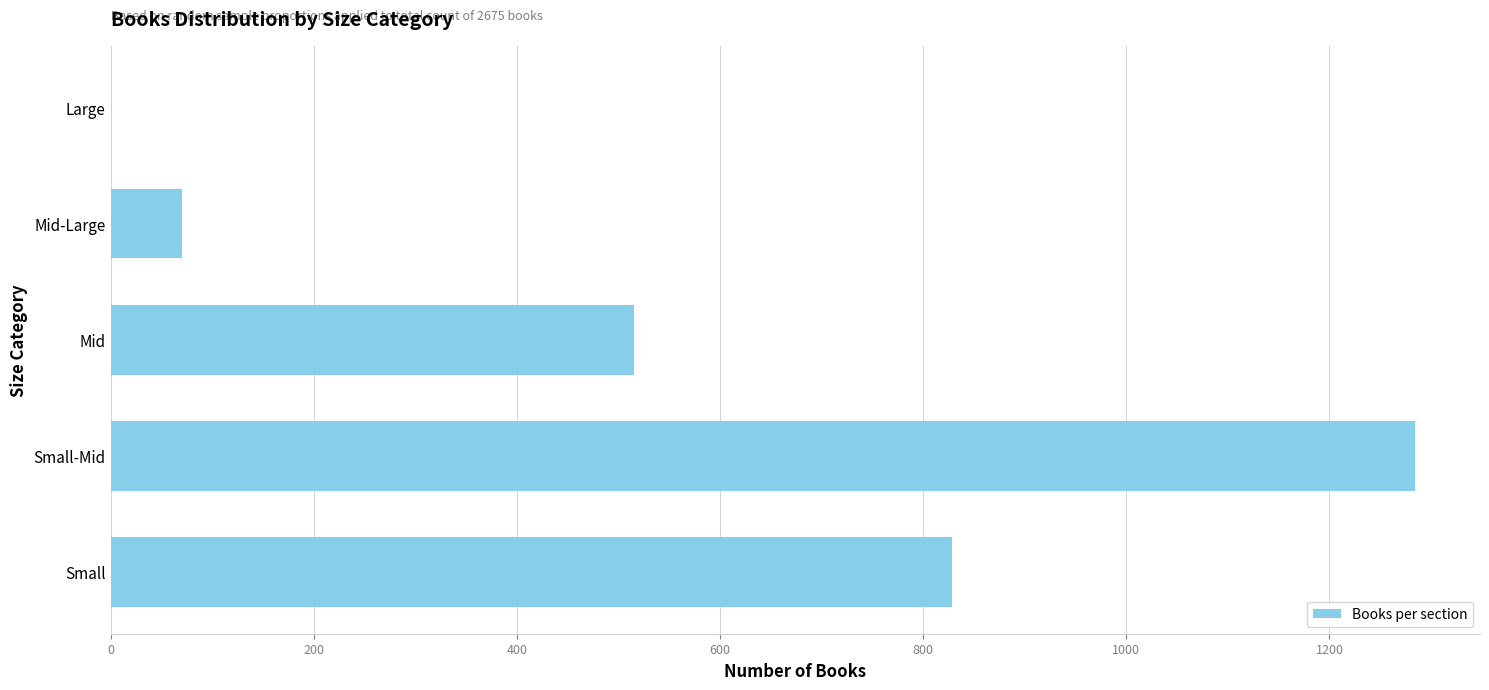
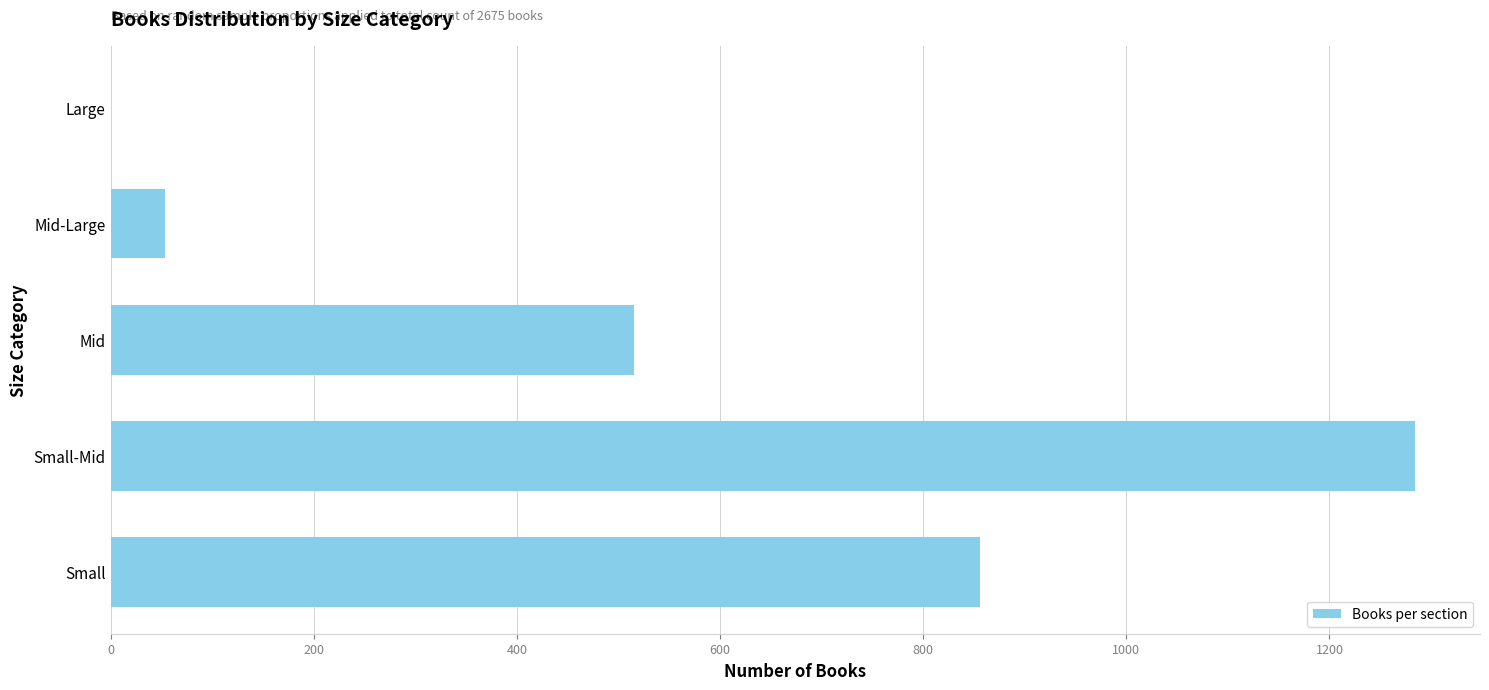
  {
    "Large": 0,
-   "Mid-Large": 71,
+   "Mid-Large": 54,
    "Mid": 515,
    "Small-Mid": 1284,
-   "Small": 828
+   "Small": 856
  }
